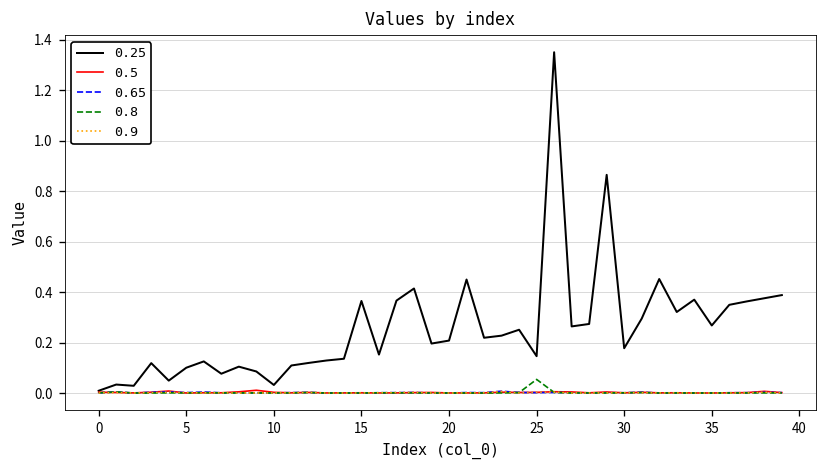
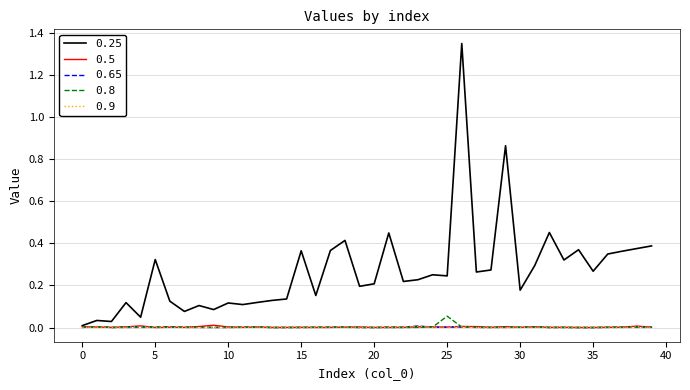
  {
    "0.25": {
-     "5": 0.10,
-     "10": 0.03,
+     "5": 0.32,
+     "10": 0.12,
      "15": 0.36,
      "20": 0.21,
-     "25": 0.15,
+     "25": 0.25,
      "30": 0.18,
      "35": 0.27
    },
    "0.8": {
      "25": 0.05
    }
  }
